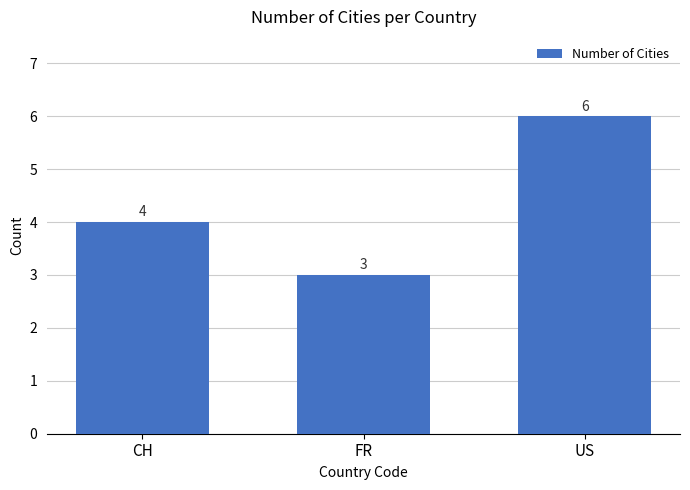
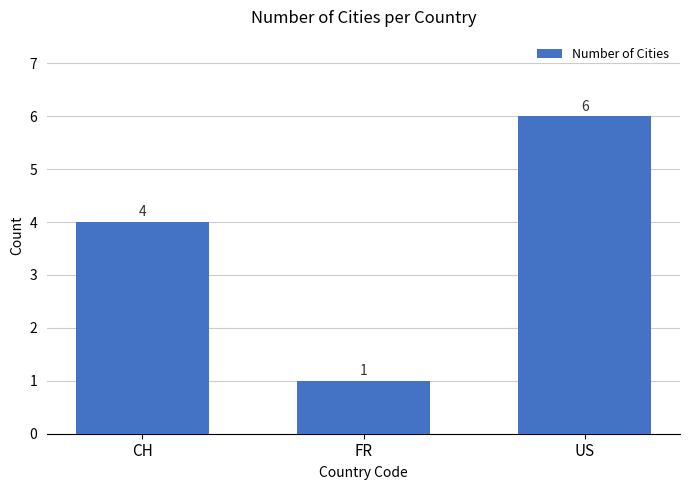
  {
    "CH": 4,
-   "FR": 3,
+   "FR": 1,
    "US": 6
  }
